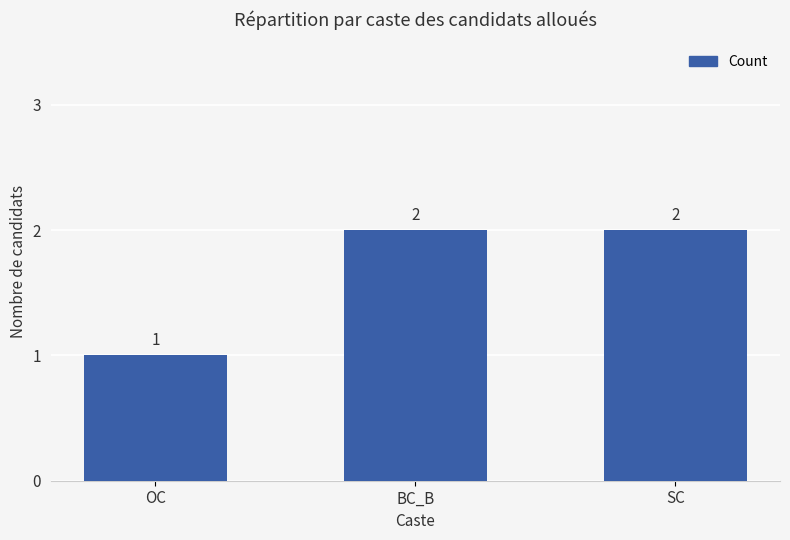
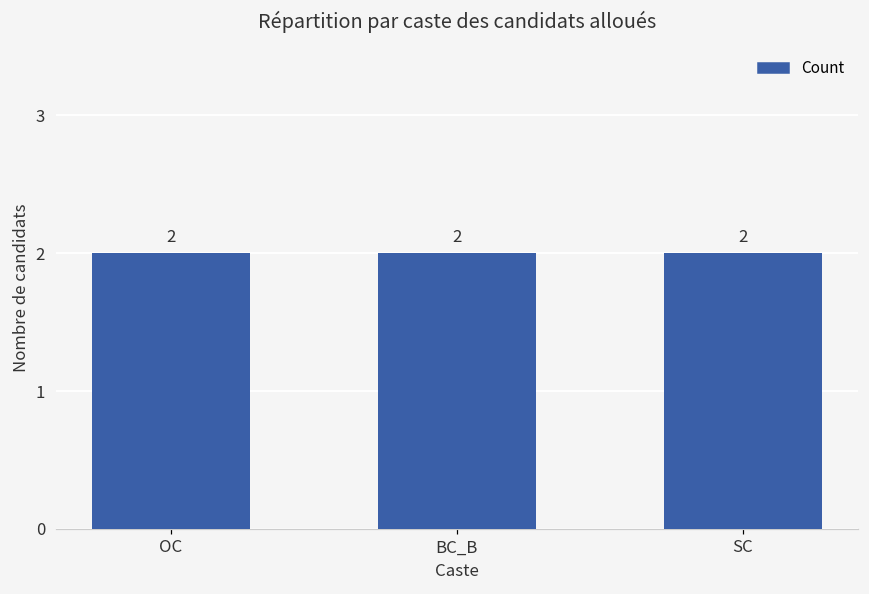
  {
-   "OC": 1,
+   "OC": 2,
    "BC_B": 2,
    "SC": 2
  }
